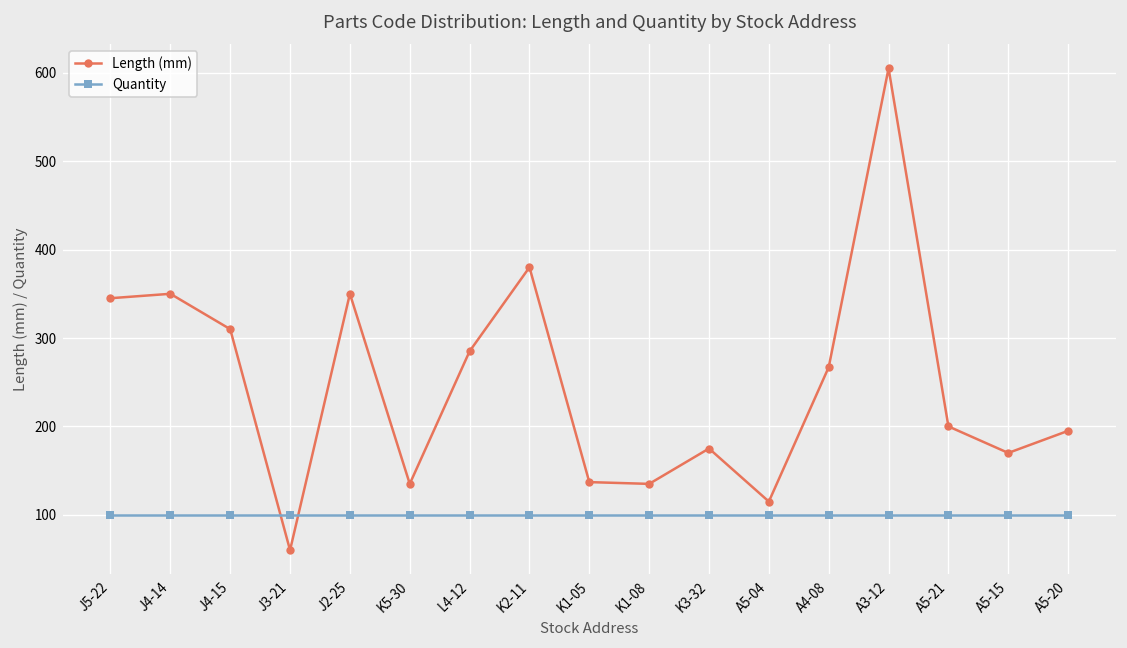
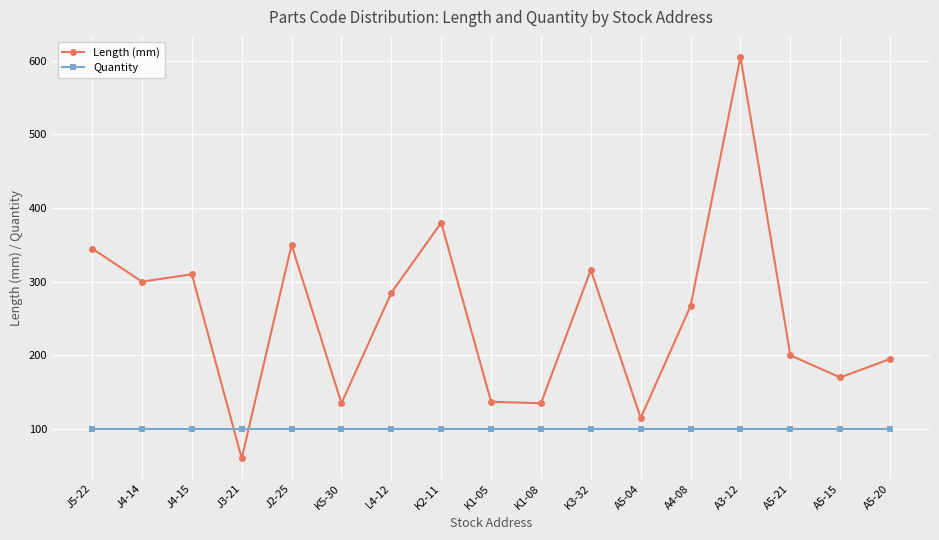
  {
    "Length (mm)": {
      "J5-22": 350,
-     "J4-14": 350,
+     "J4-14": 300,
      "J4-15": 310,
      "J3-21": 60,
      "J2-25": 350,
      "K5-30": 140,
      "L4-12": 290,
      "K2-11": 380,
      "K1-05": 140,
      "K1-08": 140,
-     "K3-32": 180,
+     "K3-32": 320,
      "A5-04": 120,
      "A4-08": 270,
      "A3-12": 610,
      "A5-21": 200,
      "A5-15": 170,
      "A5-20": 200
    },
    "Quantity": {
      "J5-22": 100,
      "J4-14": 100,
      "J4-15": 100,
      "J3-21": 100,
      "J2-25": 100,
      "K5-30": 100,
      "L4-12": 100,
      "K2-11": 100,
      "K1-05": 100,
      "K1-08": 100,
      "K3-32": 100,
      "A5-04": 100,
      "A4-08": 100,
      "A3-12": 100,
      "A5-21": 100,
      "A5-15": 100,
      "A5-20": 100
    }
  }
